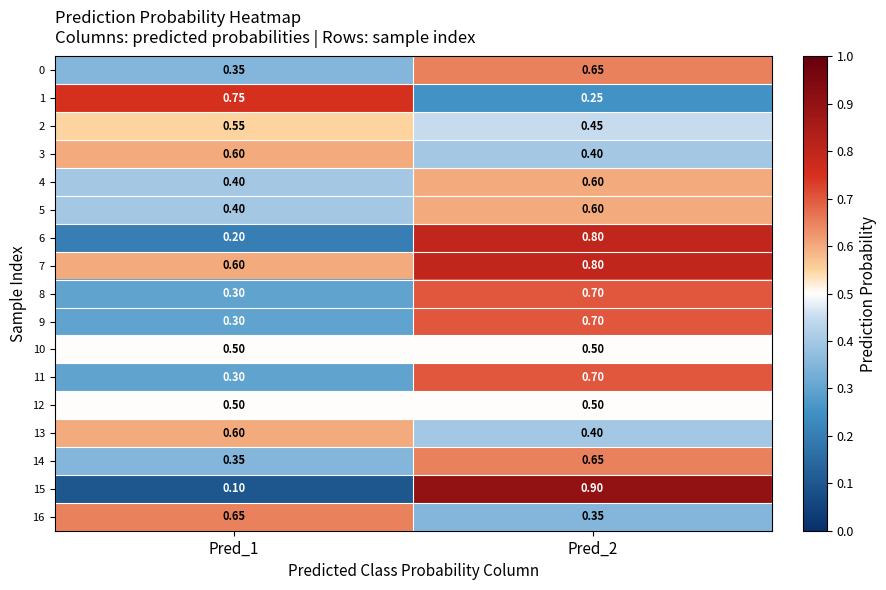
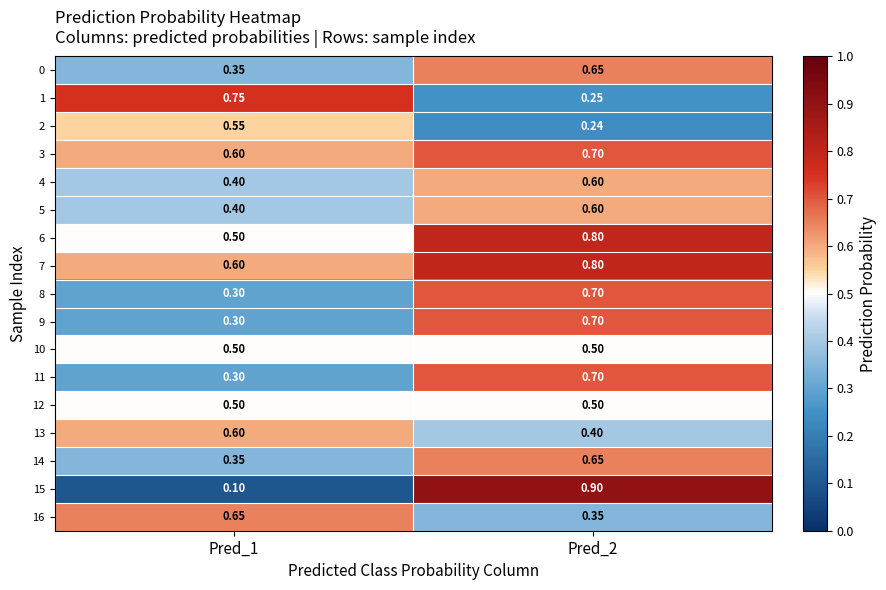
  {
    "0": {
      "Pred_1": 0.35,
      "Pred_2": 0.65
    },
    "1": {
      "Pred_1": 0.75,
      "Pred_2": 0.25
    },
    "2": {
      "Pred_1": 0.55,
-     "Pred_2": 0.45
+     "Pred_2": 0.24
    },
    "3": {
      "Pred_1": 0.60,
-     "Pred_2": 0.40
+     "Pred_2": 0.70
    },
    "4": {
      "Pred_1": 0.40,
      "Pred_2": 0.60
    },
    "5": {
      "Pred_1": 0.40,
      "Pred_2": 0.60
    },
    "6": {
-     "Pred_1": 0.20,
+     "Pred_1": 0.50,
      "Pred_2": 0.80
    },
    "7": {
      "Pred_1": 0.60,
      "Pred_2": 0.80
    },
    "8": {
      "Pred_1": 0.30,
      "Pred_2": 0.70
    },
    "9": {
      "Pred_1": 0.30,
      "Pred_2": 0.70
    },
    "10": {
      "Pred_1": 0.50,
      "Pred_2": 0.50
    },
    "11": {
      "Pred_1": 0.30,
      "Pred_2": 0.70
    },
    "12": {
      "Pred_1": 0.50,
      "Pred_2": 0.50
    },
    "13": {
      "Pred_1": 0.60,
      "Pred_2": 0.40
    },
    "14": {
      "Pred_1": 0.35,
      "Pred_2": 0.65
    },
    "15": {
      "Pred_1": 0.10,
      "Pred_2": 0.90
    },
    "16": {
      "Pred_1": 0.65,
      "Pred_2": 0.35
    }
  }
